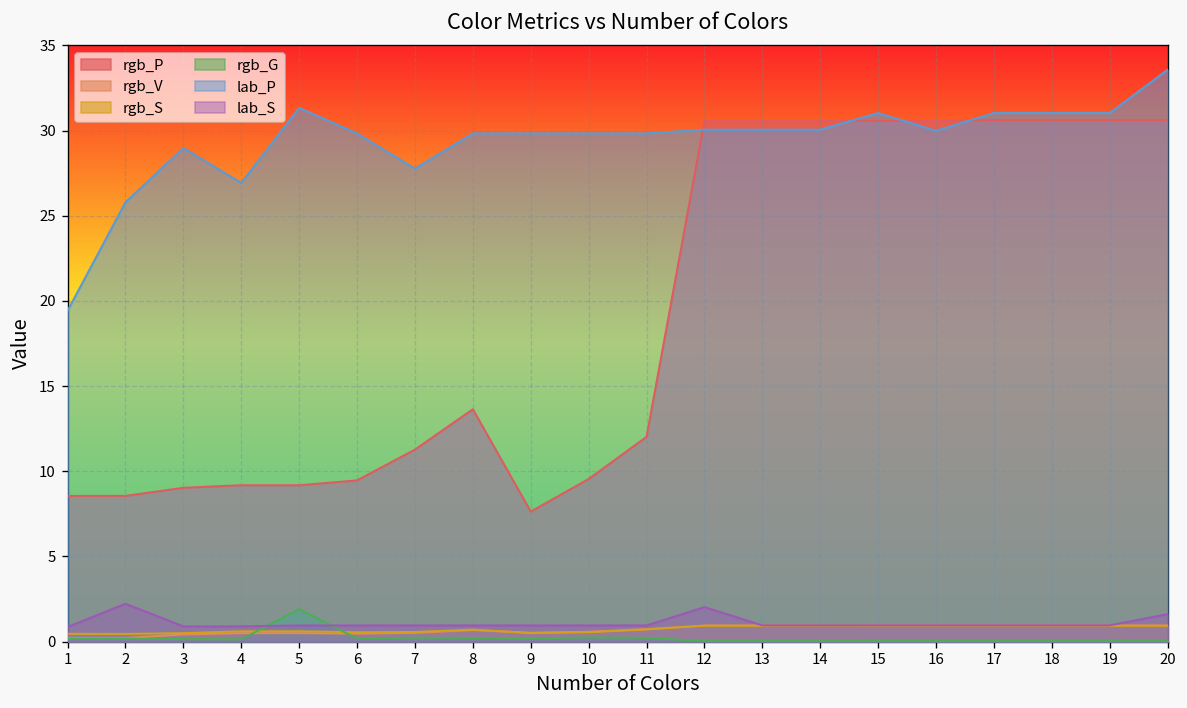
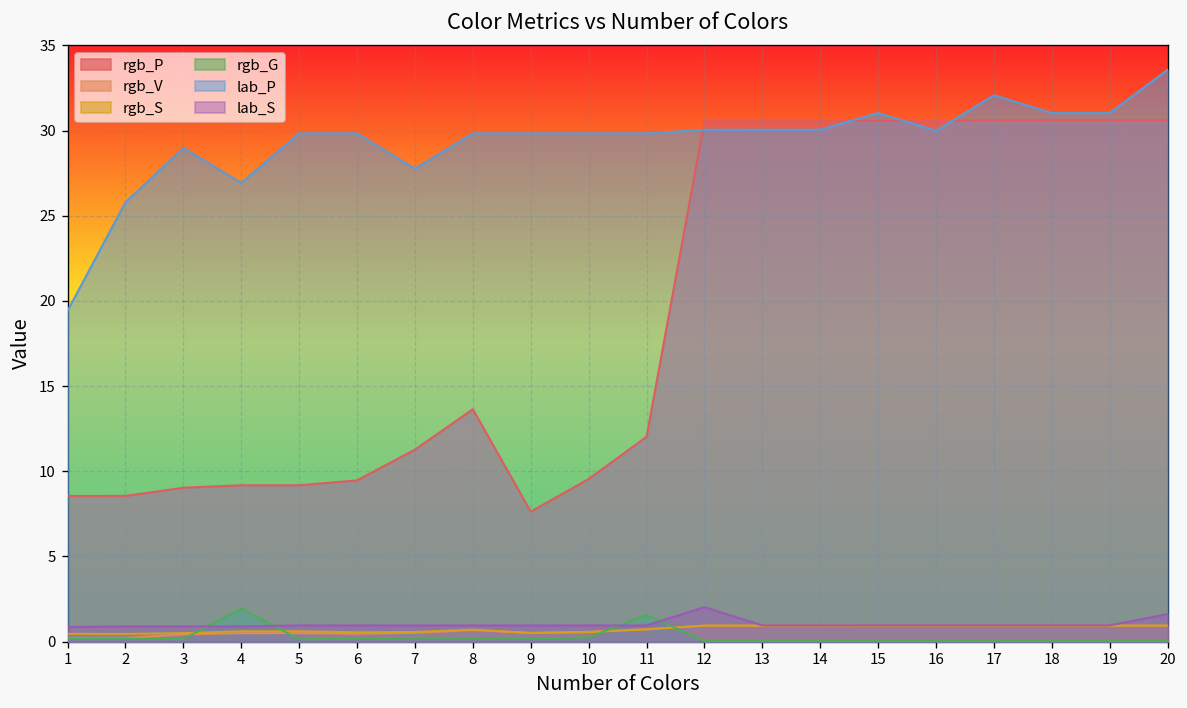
  {
    "rgb_G": {
      "3": 0.2,
-     "4": 0.1,
-     "5": 1.9,
+     "4": 1.9,
+     "5": 0.1,
      "6": 0.2,
      "7": 0.2,
      "8": 0.2,
      "9": 0.2,
      "10": 0.3,
-     "11": 0.2,
+     "11": 1.6,
      "12": 0.0,
      "13": 0.0,
      "14": 0.0,
      "15": 0.0,
      "16": 0.0,
      "17": 0.0,
      "18": 0.0,
      "19": 0.0,
      "20": 0.0
    },
    "lab_P": {
      "1": 19.4,
      "2": 25.8,
      "3": 29.0,
      "4": 26.9,
-     "5": 31.3,
+     "5": 29.8,
      "6": 29.8,
      "7": 27.8,
      "8": 29.8,
      "9": 29.8,
      "10": 29.8,
      "11": 29.8,
      "12": 30.1,
      "13": 30.1,
      "14": 30.1,
      "15": 31.0,
      "16": 30.0,
-     "17": 31.0,
+     "17": 32.1,
      "18": 31.0,
      "19": 31.0,
      "20": 33.6
    },
    "lab_S": {
      "1": 0.9,
-     "2": 2.2,
+     "2": 0.9,
      "3": 0.9,
      "4": 0.9,
      "5": 1.0,
      "6": 1.0,
      "7": 1.0,
      "8": 1.0,
      "9": 1.0,
      "10": 1.0,
      "11": 1.0,
      "12": 2.0,
      "20": 1.6
    }
  }
